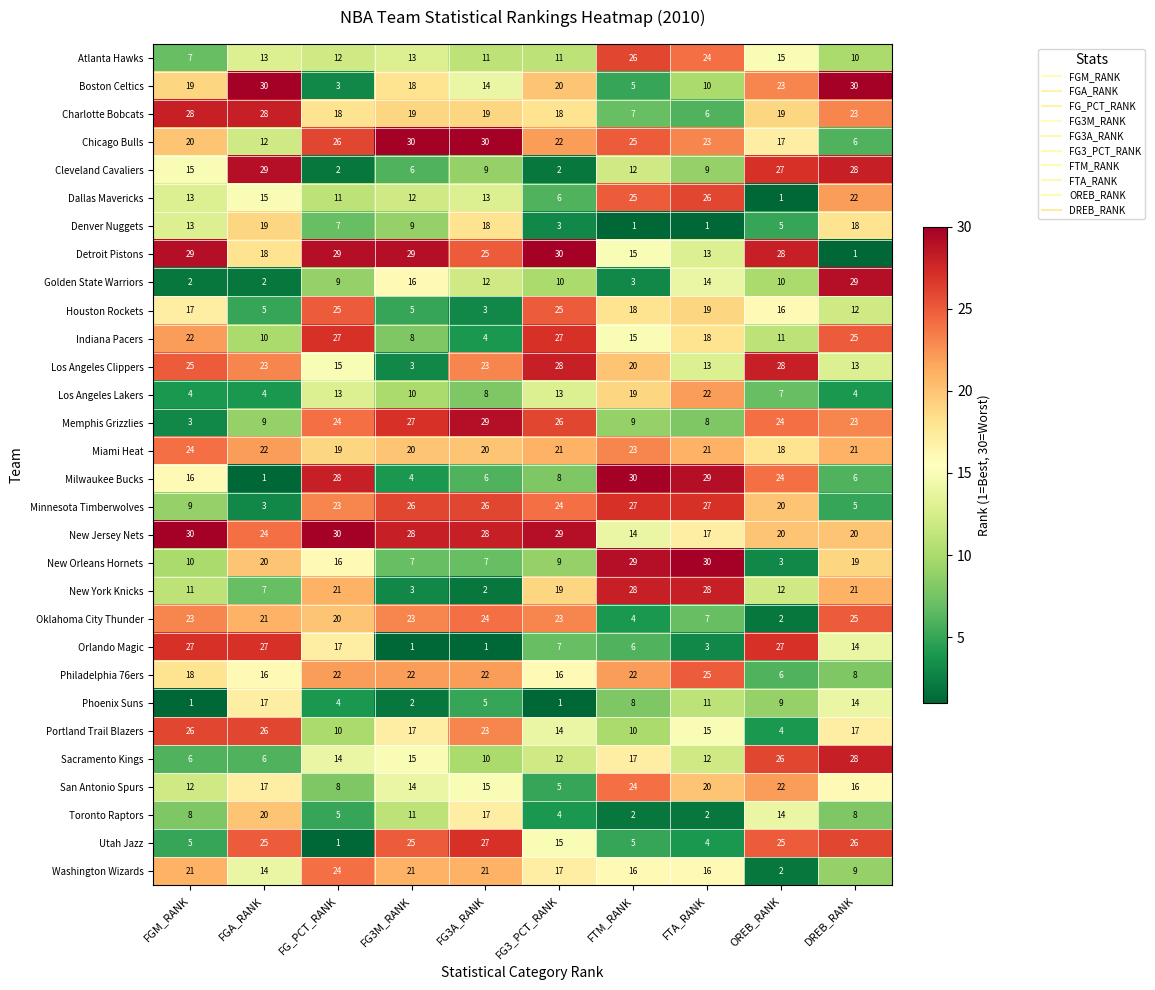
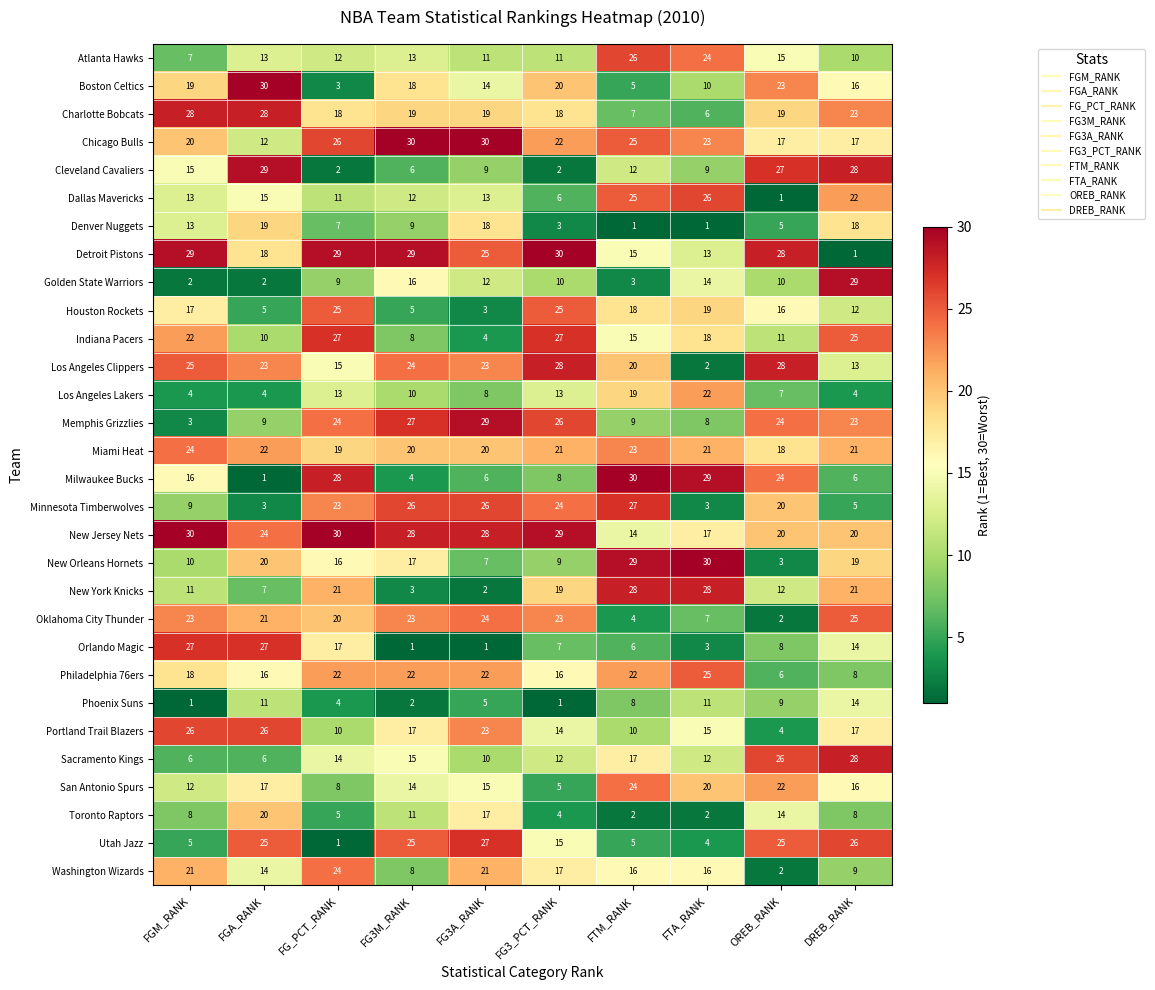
  {
    "Boston Celtics": {
      "FGM_RANK": 19,
      "FGA_RANK": 30,
      "FG_PCT_RANK": 3,
      "FG3M_RANK": 18,
      "FG3A_RANK": 14,
      "FG3_PCT_RANK": 20,
      "FTM_RANK": 5,
      "FTA_RANK": 10,
      "OREB_RANK": 23,
-     "DREB_RANK": 30
+     "DREB_RANK": 16
    },
    "Chicago Bulls": {
      "FGM_RANK": 20,
      "FGA_RANK": 12,
      "FG_PCT_RANK": 26,
      "FG3M_RANK": 30,
      "FG3A_RANK": 30,
      "FG3_PCT_RANK": 22,
      "FTM_RANK": 25,
      "FTA_RANK": 23,
      "OREB_RANK": 17,
-     "DREB_RANK": 6
+     "DREB_RANK": 17
    },
    "Los Angeles Clippers": {
      "FGM_RANK": 25,
      "FGA_RANK": 23,
      "FG_PCT_RANK": 15,
-     "FG3M_RANK": 3,
+     "FG3M_RANK": 24,
      "FG3A_RANK": 23,
      "FG3_PCT_RANK": 28,
      "FTM_RANK": 20,
-     "FTA_RANK": 13,
+     "FTA_RANK": 2,
      "OREB_RANK": 28,
      "DREB_RANK": 13
    },
    "Minnesota Timberwolves": {
      "FGM_RANK": 9,
      "FGA_RANK": 3,
      "FG_PCT_RANK": 23,
      "FG3M_RANK": 26,
      "FG3A_RANK": 26,
      "FG3_PCT_RANK": 24,
      "FTM_RANK": 27,
-     "FTA_RANK": 27,
+     "FTA_RANK": 3,
      "OREB_RANK": 20,
      "DREB_RANK": 5
    },
    "New Orleans Hornets": {
      "FGM_RANK": 10,
      "FGA_RANK": 20,
      "FG_PCT_RANK": 16,
-     "FG3M_RANK": 7,
+     "FG3M_RANK": 17,
      "FG3A_RANK": 7,
      "FG3_PCT_RANK": 9,
      "FTM_RANK": 29,
      "FTA_RANK": 30,
      "OREB_RANK": 3,
      "DREB_RANK": 19
    },
    "Orlando Magic": {
      "FGM_RANK": 27,
      "FGA_RANK": 27,
      "FG_PCT_RANK": 17,
      "FG3M_RANK": 1,
      "FG3A_RANK": 1,
      "FG3_PCT_RANK": 7,
      "FTM_RANK": 6,
      "FTA_RANK": 3,
-     "OREB_RANK": 27,
+     "OREB_RANK": 8,
      "DREB_RANK": 14
    },
    "Phoenix Suns": {
      "FGM_RANK": 1,
-     "FGA_RANK": 17,
+     "FGA_RANK": 11,
      "FG_PCT_RANK": 4,
      "FG3M_RANK": 2,
      "FG3A_RANK": 5,
      "FG3_PCT_RANK": 1,
      "FTM_RANK": 8,
      "FTA_RANK": 11,
      "OREB_RANK": 9,
      "DREB_RANK": 14
    },
    "Washington Wizards": {
      "FGM_RANK": 21,
      "FGA_RANK": 14,
      "FG_PCT_RANK": 24,
-     "FG3M_RANK": 21,
+     "FG3M_RANK": 8,
      "FG3A_RANK": 21,
      "FG3_PCT_RANK": 17,
      "FTM_RANK": 16,
      "FTA_RANK": 16,
      "OREB_RANK": 2,
      "DREB_RANK": 9
    }
  }
